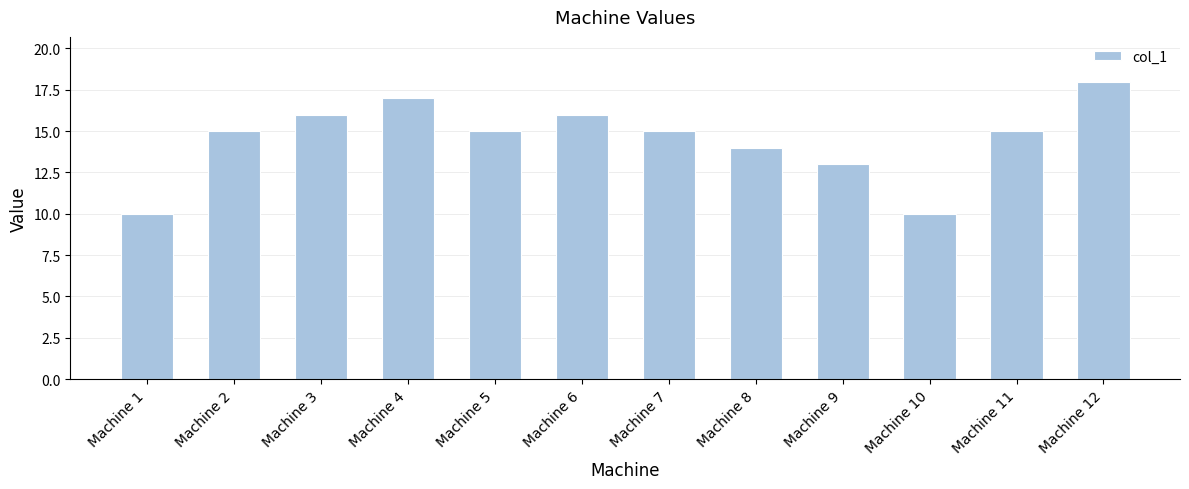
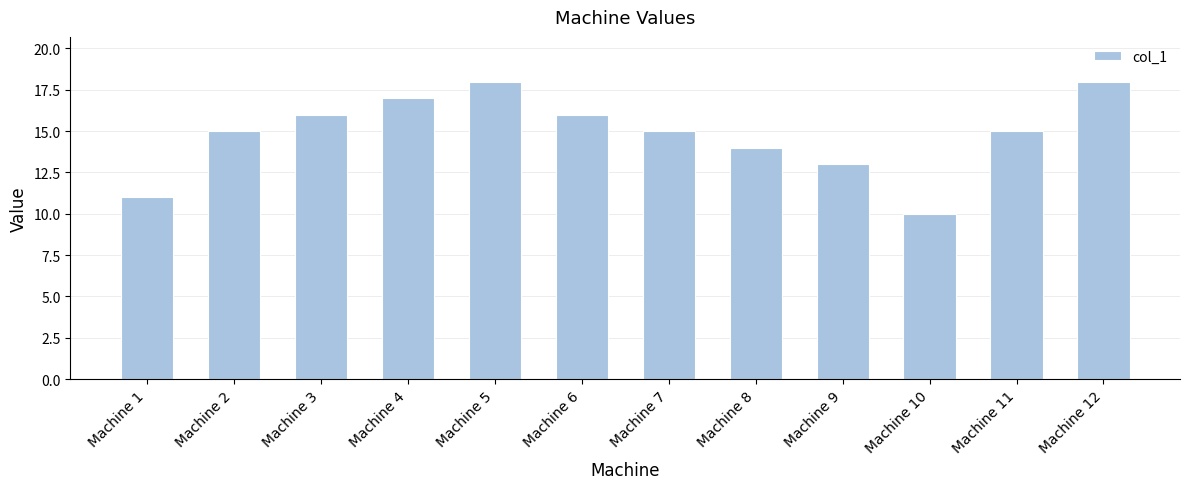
  {
-   "Machine 1": 10,
+   "Machine 1": 11,
    "Machine 2": 15,
    "Machine 3": 16,
    "Machine 4": 17,
-   "Machine 5": 15,
+   "Machine 5": 18,
    "Machine 6": 16,
    "Machine 7": 15,
    "Machine 8": 14,
    "Machine 9": 13,
    "Machine 10": 10,
    "Machine 11": 15,
    "Machine 12": 18
  }
